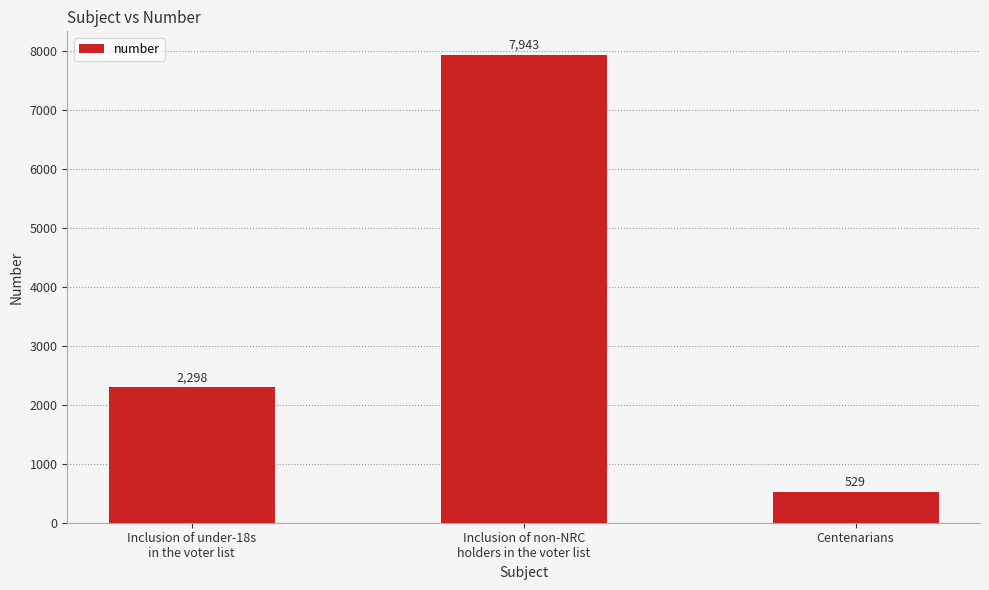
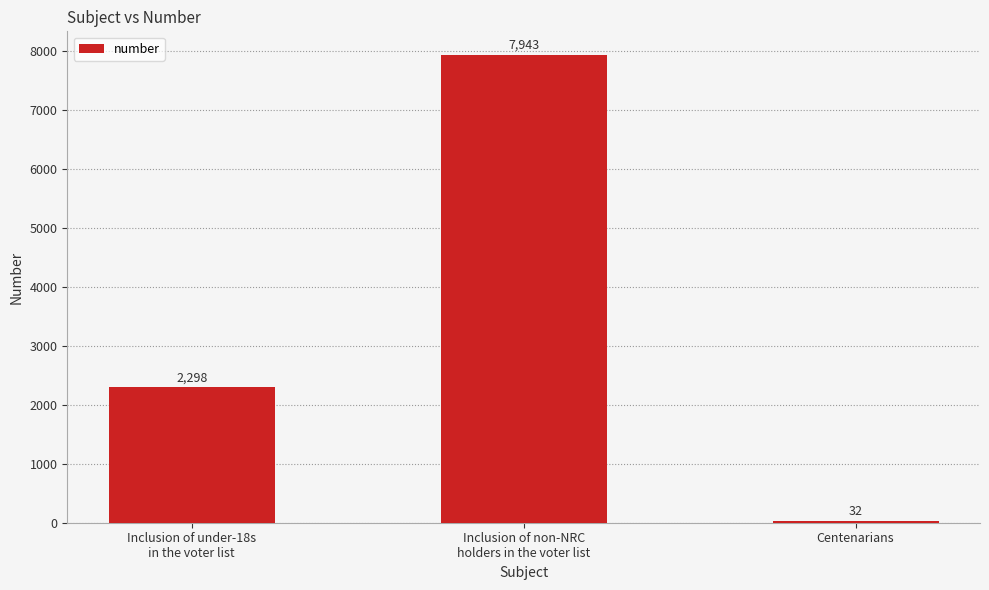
  {
    "Inclusion of under-18s in the voter list": "2,298",
    "Inclusion of non-NRC holders in the voter list": "7,943",
-   "Centenarians": "529"
+   "Centenarians": "32"
  }
